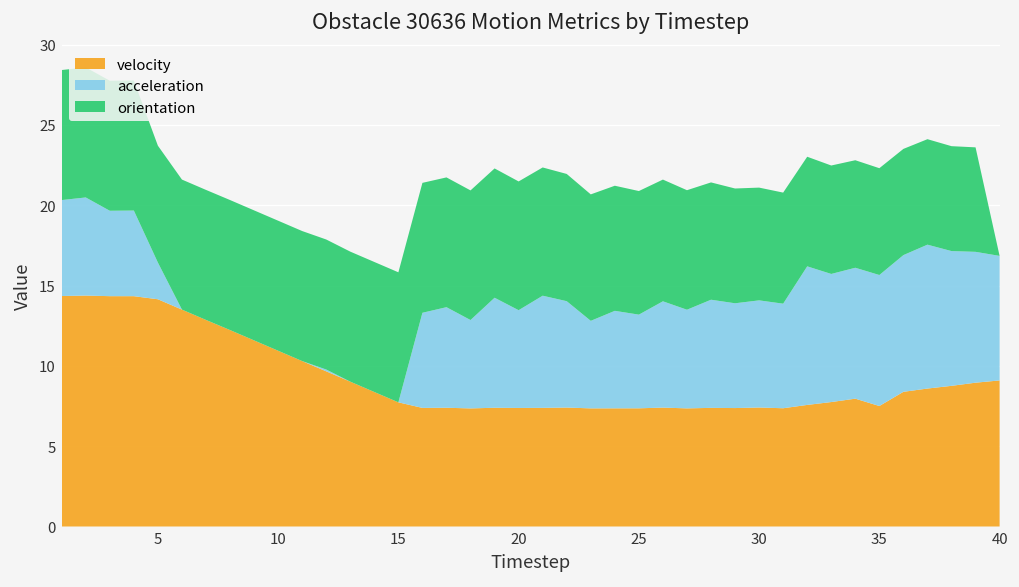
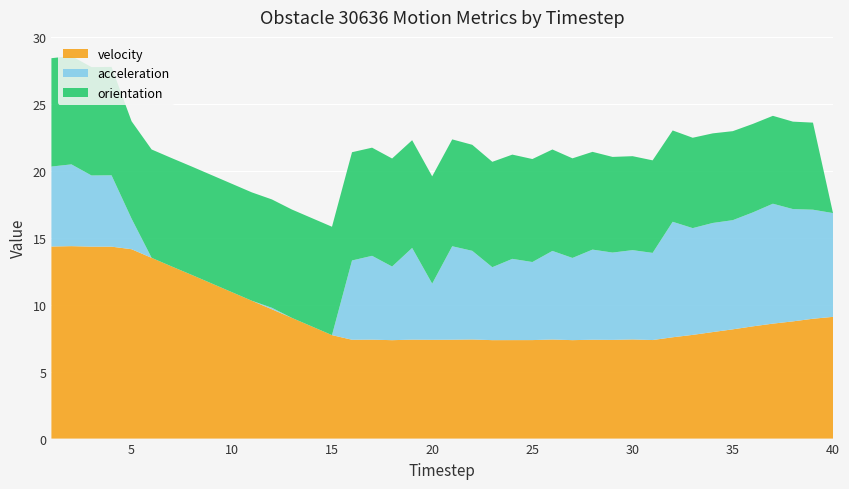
  {
    "velocity": {
      "5": 14.1,
      "20": 7.4,
      "25": 7.4,
      "30": 7.4,
-     "35": 7.5,
+     "35": 8.2,
      "40": 9.1
    },
    "acceleration": {
      "5": 2.3,
-     "20": 6.1,
+     "20": 4.2,
      "25": 5.8,
      "30": 6.7,
      "35": 8.2
    },
    "orientation": {
      "5": 7.3,
      "10": 8.1,
      "15": 8.1,
      "20": 8.0,
      "25": 7.7,
      "30": 7.0,
      "35": 6.6
    }
  }
